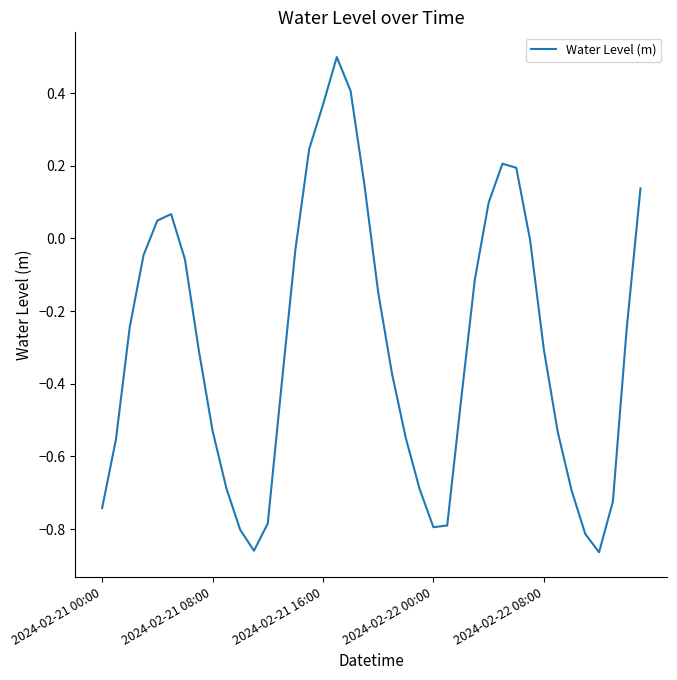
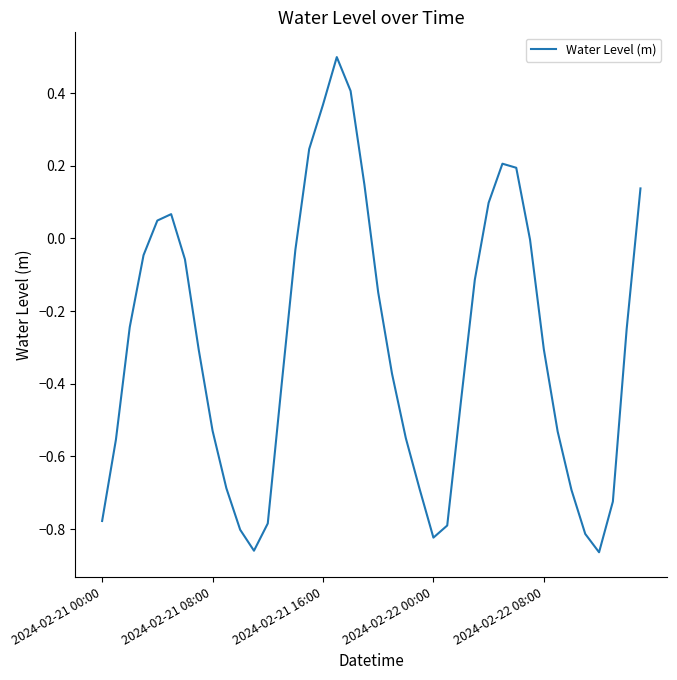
  {
-   "2024-02-21 00:00": -0.74,
+   "2024-02-21 00:00": -0.78,
    "2024-02-21 08:00": -0.53,
    "2024-02-21 16:00": 0.37,
-   "2024-02-22 00:00": -0.79,
+   "2024-02-22 00:00": -0.82,
    "2024-02-22 08:00": -0.31
  }
